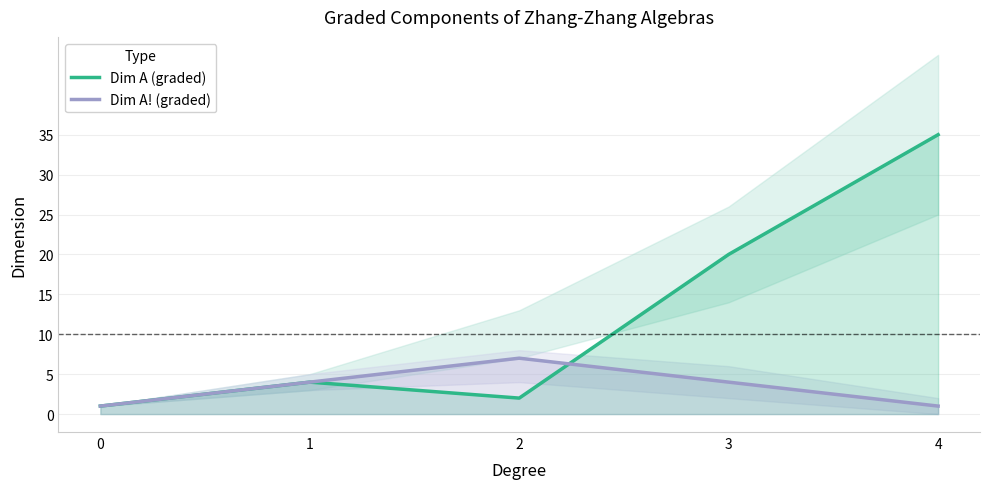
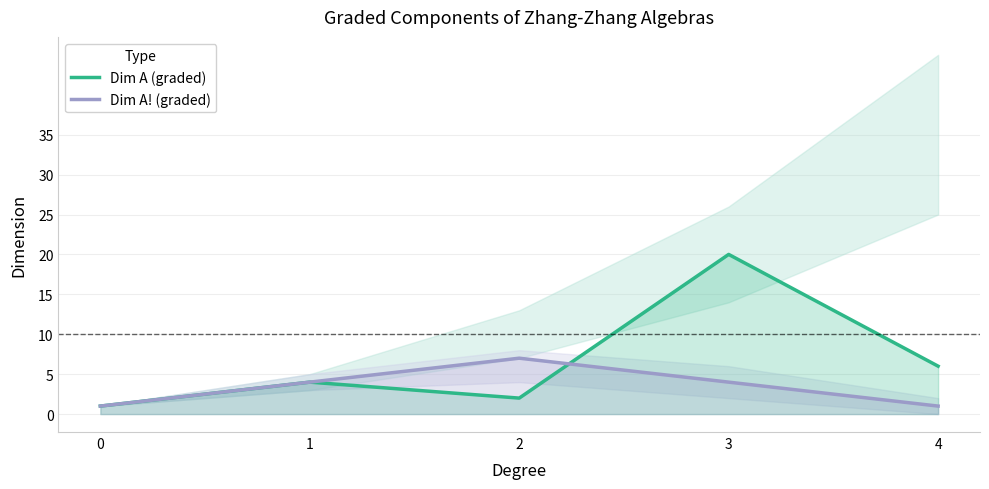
  {
    "Dim A (graded)": {
      "2": 2,
      "3": 20,
-     "4": 35
+     "4": 6
    },
    "Dim A! (graded)": {
      "2": 7,
      "3": 4,
      "4": 1
    }
  }
